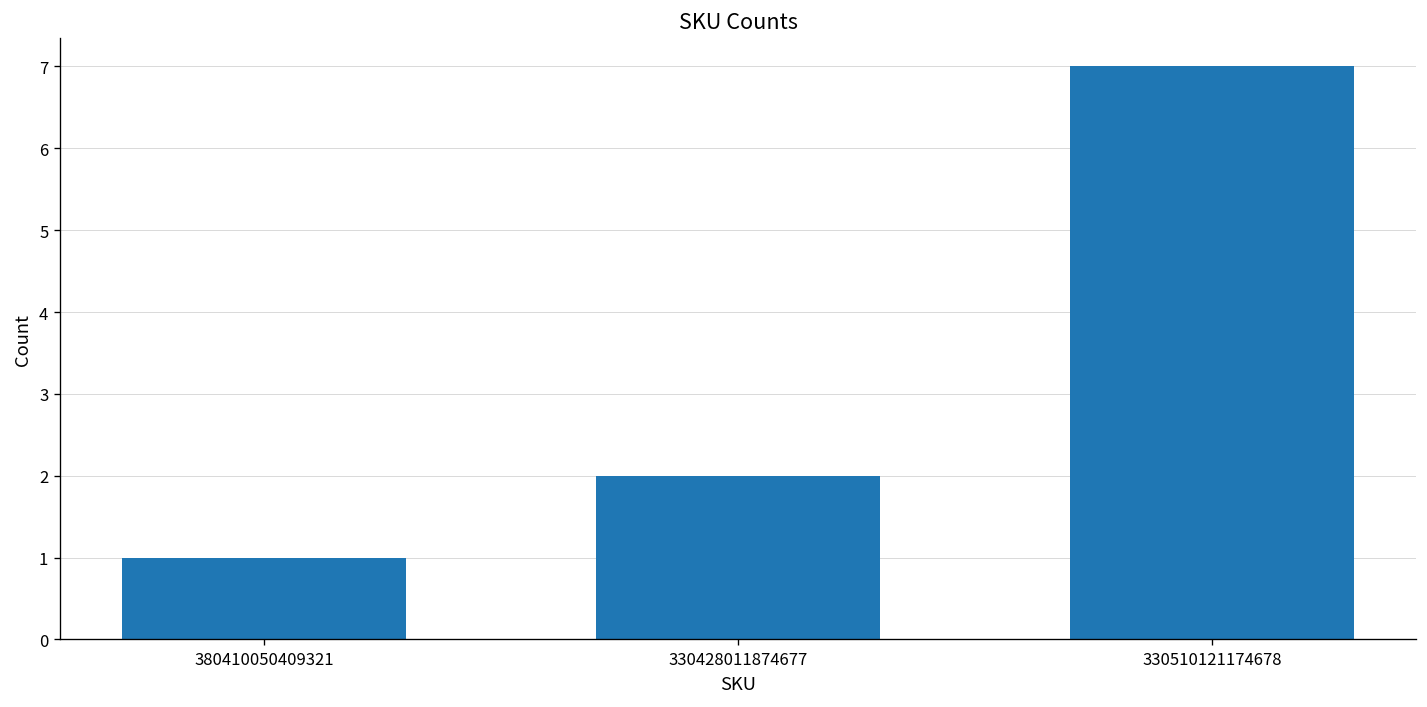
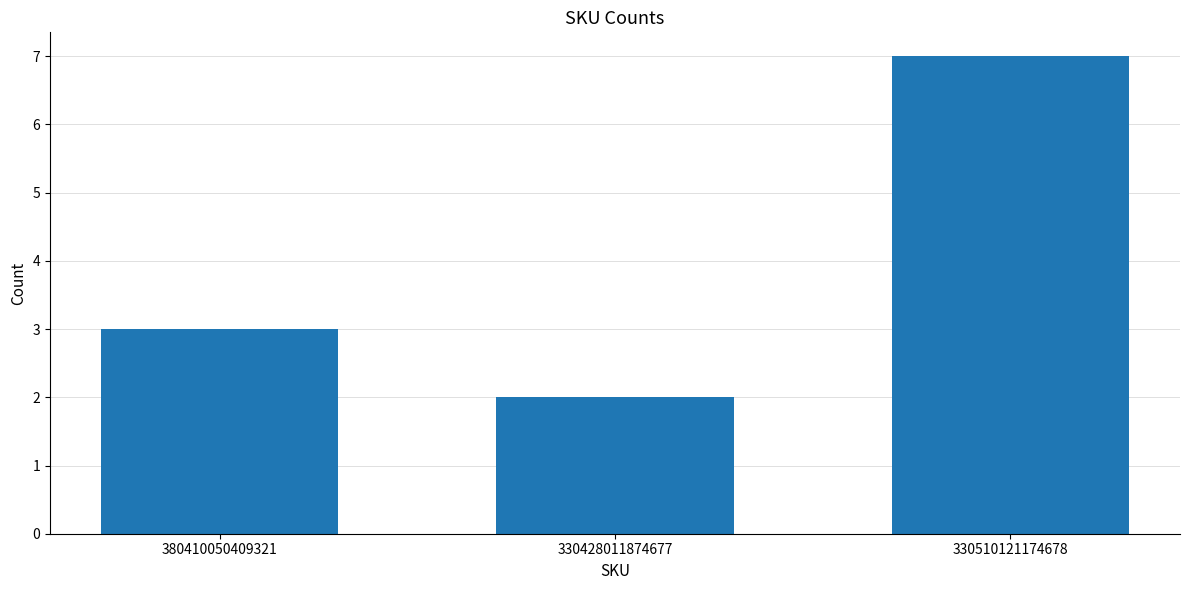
  {
-   "380410050409321": 1,
+   "380410050409321": 3,
    "330428011874677": 2,
    "330510121174678": 7
  }
